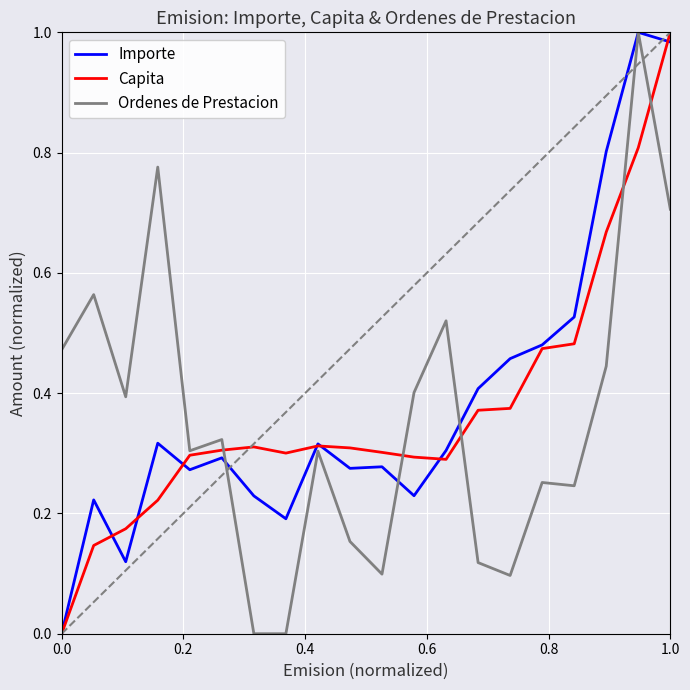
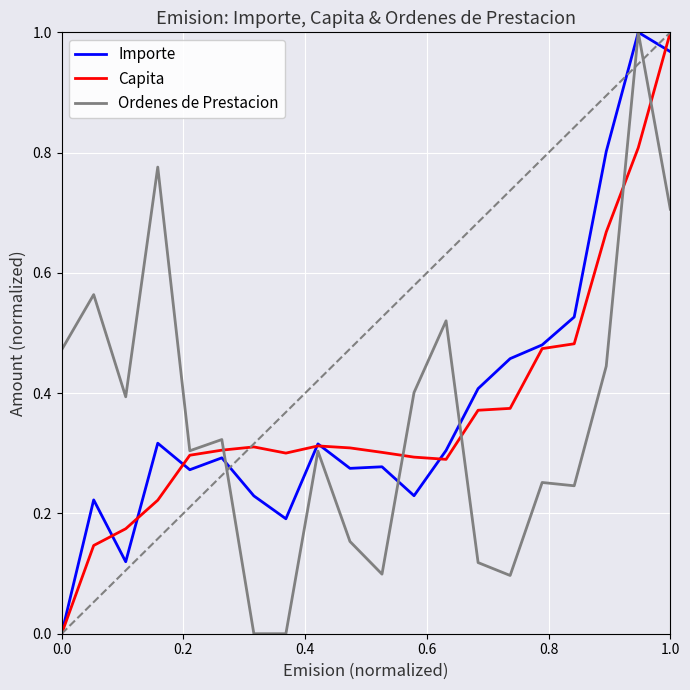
  {
    "Importe": {
-     "1.0": 0.98
+     "1.0": 0.97
    }
  }
